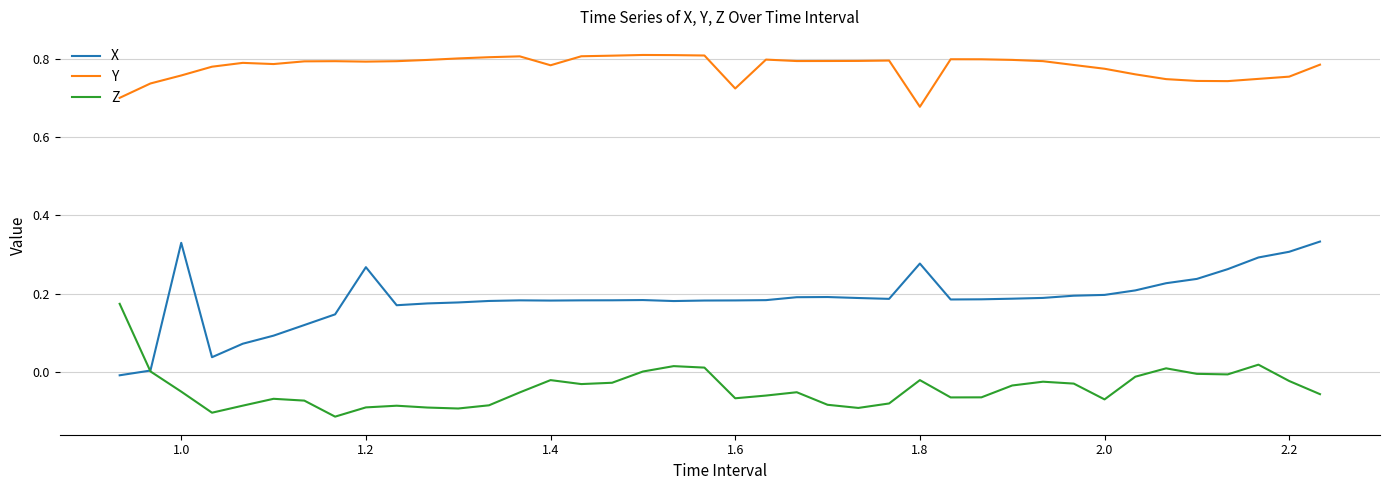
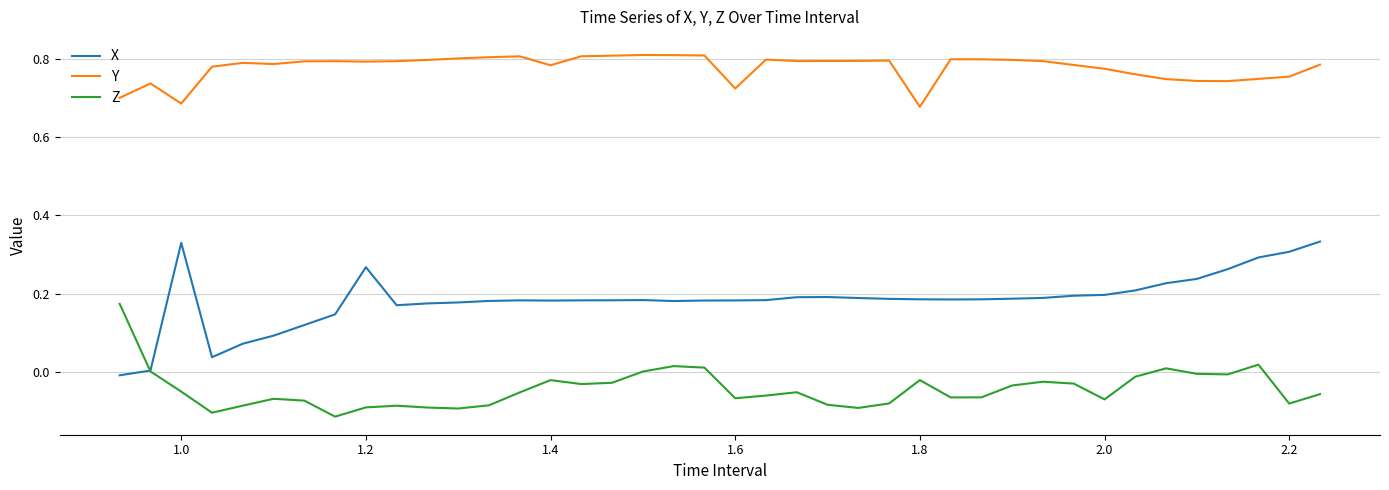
  {
    "X": {
      "1.0": 0.33,
      "1.2": 0.27,
      "1.4": 0.18,
      "1.6": 0.18,
-     "1.8": 0.28,
+     "1.8": 0.19,
      "2.0": 0.20,
      "2.2": 0.31
    },
    "Y": {
-     "1.0": 0.76,
+     "1.0": 0.69,
      "1.2": 0.79,
      "1.4": 0.78,
      "1.6": 0.72,
      "1.8": 0.68,
      "2.0": 0.78,
      "2.2": 0.76
    },
    "Z": {
      "1.0": -0.05,
      "1.2": -0.09,
      "1.4": -0.02,
      "1.6": -0.07,
      "1.8": -0.02,
      "2.0": -0.07,
-     "2.2": -0.02
+     "2.2": -0.08
    }
  }
